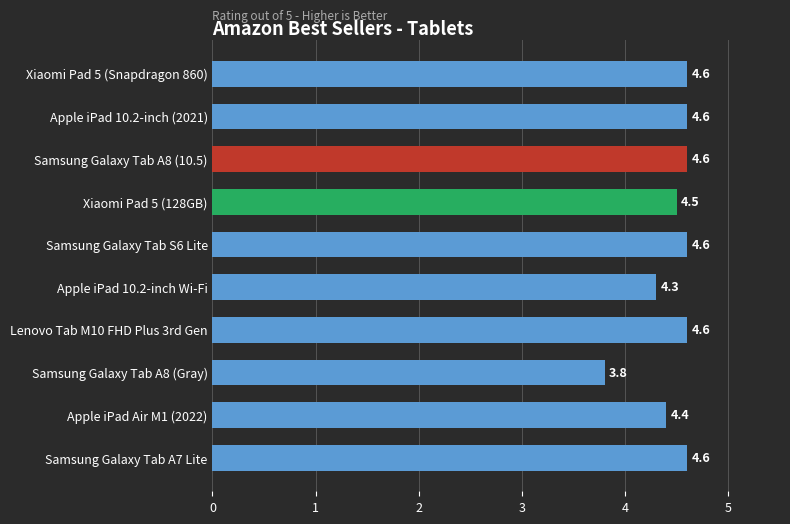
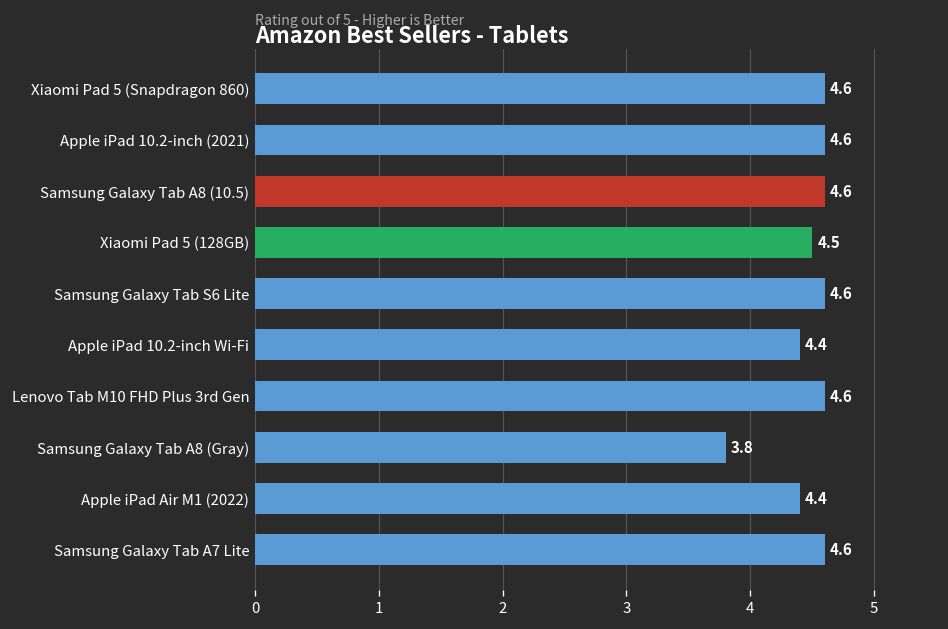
  {
    "Xiaomi Pad 5 (Snapdragon 860)": 4.6,
    "Apple iPad 10.2-inch (2021)": 4.6,
    "Samsung Galaxy Tab A8 (10.5)": 4.6,
    "Xiaomi Pad 5 (128GB)": 4.5,
    "Samsung Galaxy Tab S6 Lite": 4.6,
-   "Apple iPad 10.2-inch Wi-Fi": 4.3,
+   "Apple iPad 10.2-inch Wi-Fi": 4.4,
    "Lenovo Tab M10 FHD Plus 3rd Gen": 4.6,
    "Samsung Galaxy Tab A8 (Gray)": 3.8,
    "Apple iPad Air M1 (2022)": 4.4,
    "Samsung Galaxy Tab A7 Lite": 4.6
  }
